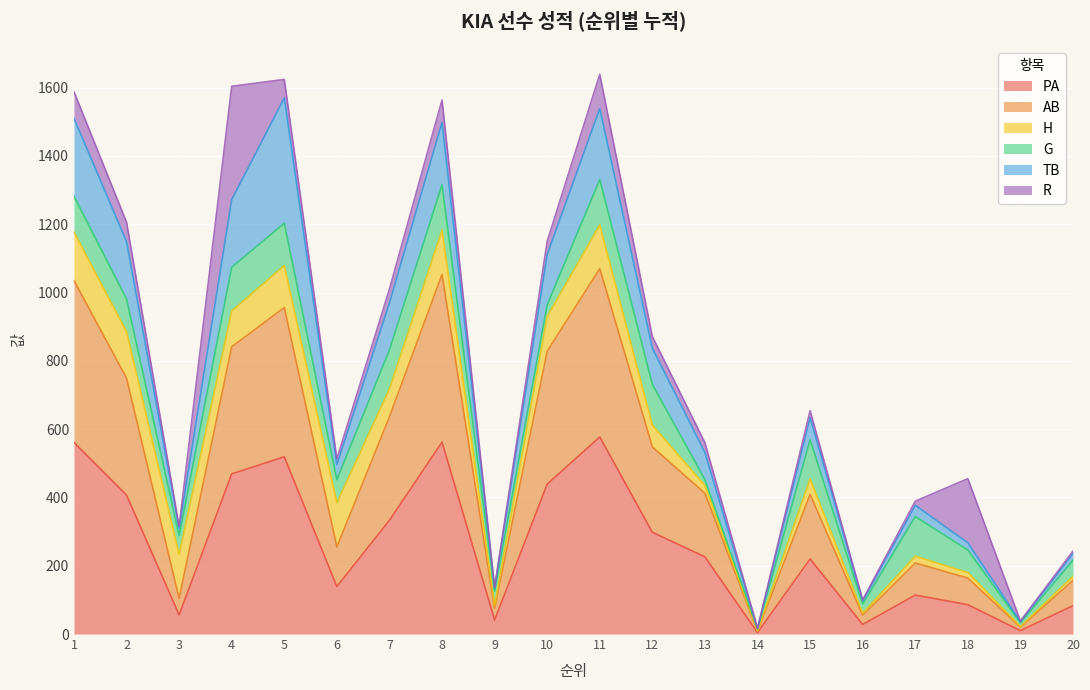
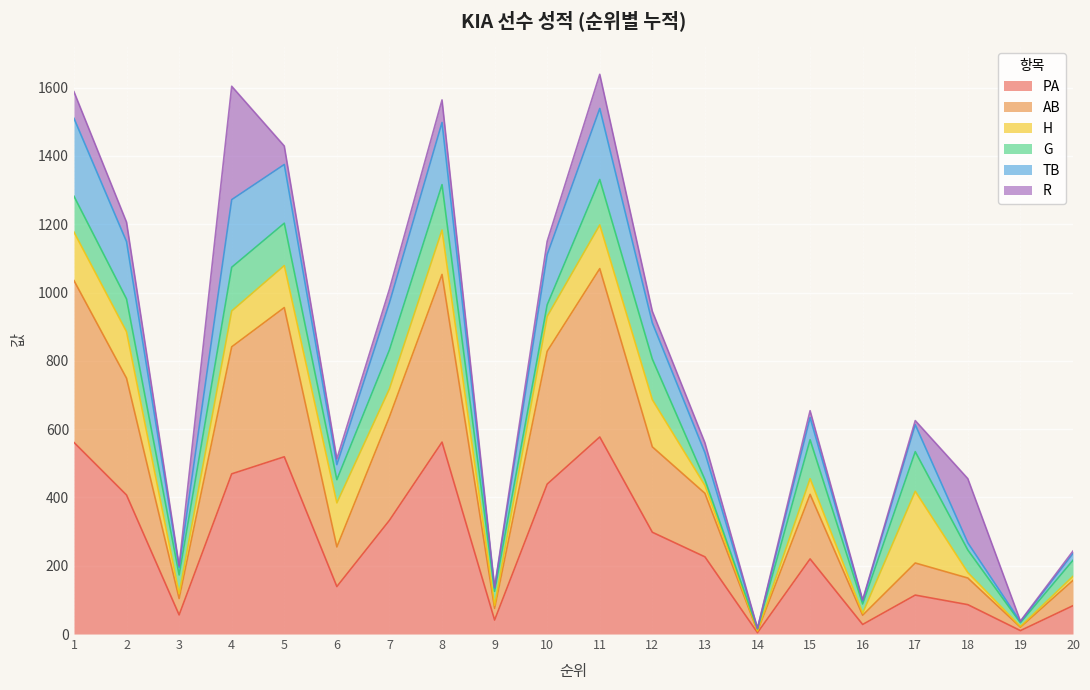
  {
    "H": {
      "1": 140,
      "2": 140,
-     "3": 130,
+     "3": 10,
      "4": 110,
      "5": 120,
      "6": 130,
      "7": 80,
      "8": 130,
      "9": 10,
      "10": 100,
      "11": 130,
-     "12": 60,
+     "12": 140,
      "13": 20,
      "15": 50,
-     "17": 20,
+     "17": 210,
      "18": 20,
      "20": 10
    },
    "G": {
      "1": 110,
      "2": 100,
      "3": 60,
      "4": 130,
      "5": 120,
      "6": 70,
      "7": 110,
      "8": 130,
      "9": 40,
      "10": 30,
      "11": 130,
      "12": 120,
      "13": 20,
      "15": 110,
      "16": 30,
      "17": 120,
      "18": 70,
      "20": 50
    },
    "TB": {
      "1": 230,
      "2": 170,
      "4": 200,
-     "5": 370,
+     "5": 170,
      "6": 40,
      "7": 140,
      "8": 180,
      "10": 150,
      "11": 210,
      "12": 110,
      "13": 80,
      "15": 70,
-     "17": 30,
+     "17": 80,
      "18": 20
    },
    "R": {
      "1": 80,
      "2": 60,
      "4": 330,
      "5": 50,
      "6": 20,
      "7": 40,
      "8": 70,
      "10": 40,
      "11": 100,
      "12": 30,
      "13": 30,
      "15": 20,
      "17": 10,
      "18": 190
    }
  }
